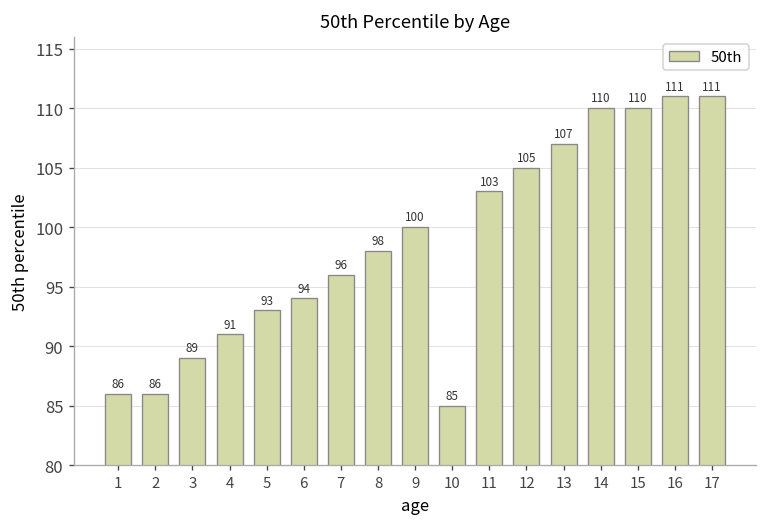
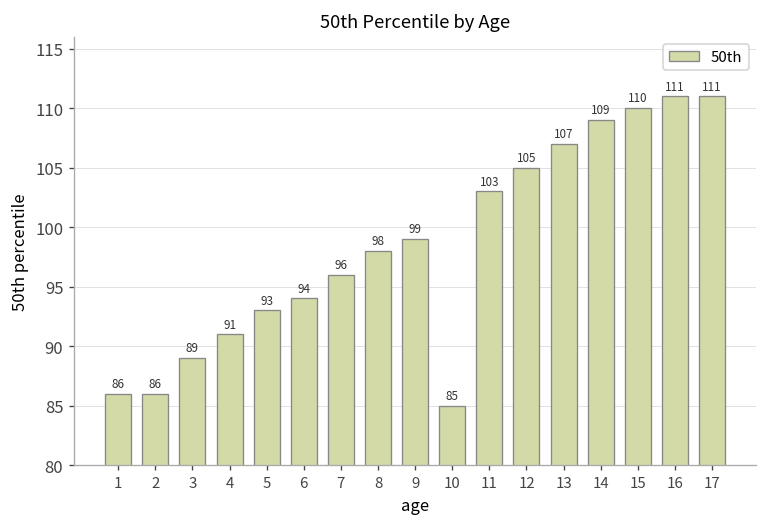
  {
    "1": 86,
    "2": 86,
    "3": 89,
    "4": 91,
    "5": 93,
    "6": 94,
    "7": 96,
    "8": 98,
-   "9": 100,
+   "9": 99,
    "10": 85,
    "11": 103,
    "12": 105,
    "13": 107,
-   "14": 110,
+   "14": 109,
    "15": 110,
    "16": 111,
    "17": 111
  }
